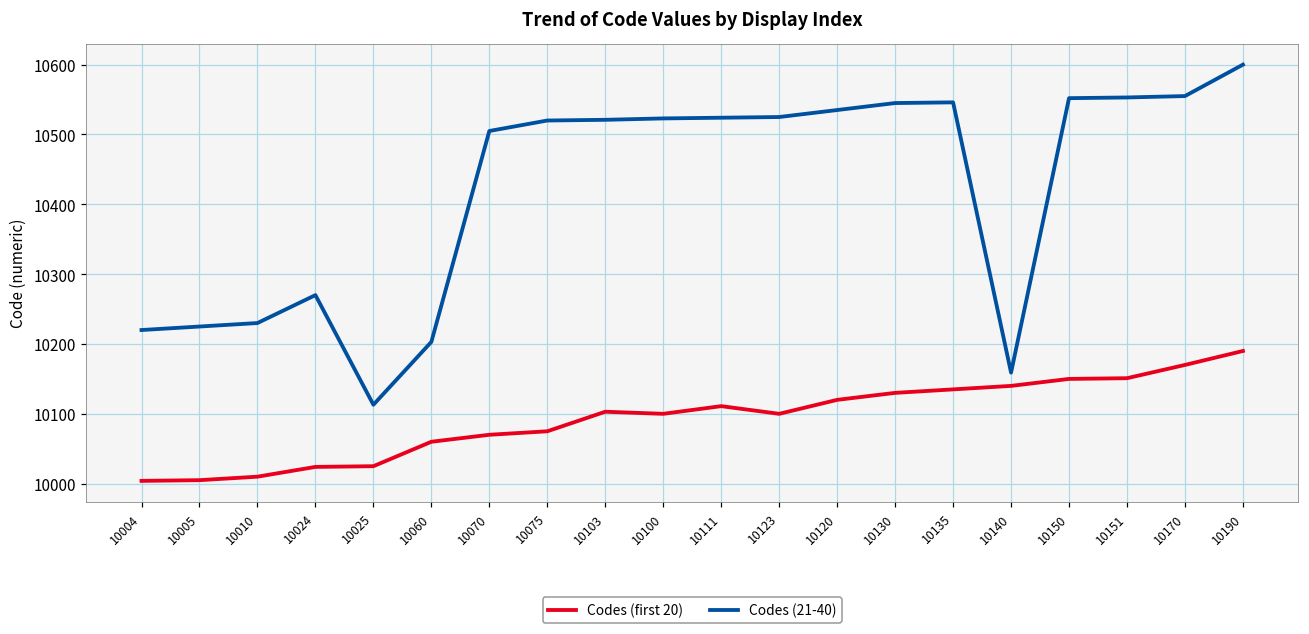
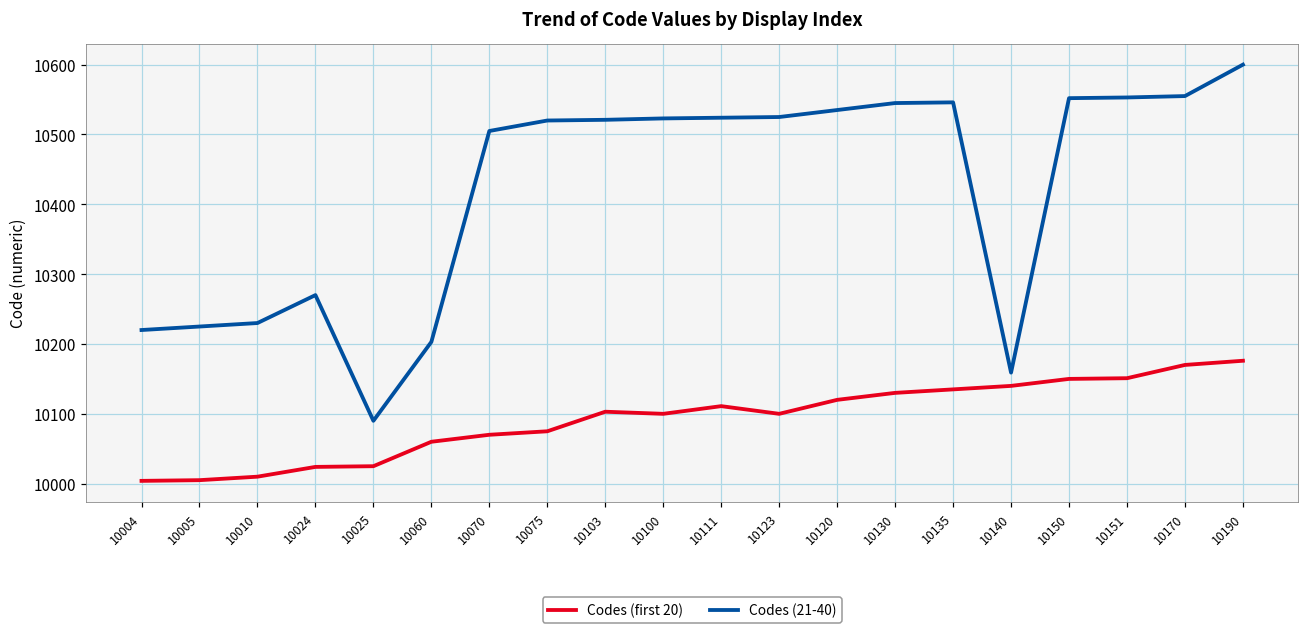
  {
    "Codes (first 20)": {
      "10004": 10000,
      "10005": 10010,
      "10010": 10010,
      "10024": 10020,
      "10025": 10030,
      "10060": 10060,
      "10070": 10070,
      "10075": 10080,
      "10103": 10100,
      "10100": 10100,
      "10111": 10110,
      "10123": 10100,
      "10120": 10120,
      "10130": 10130,
      "10135": 10140,
      "10140": 10140,
      "10150": 10150,
      "10151": 10150,
      "10170": 10170,
-     "10190": 10190
+     "10190": 10180
    },
    "Codes (21-40)": {
      "10004": 10220,
      "10005": 10230,
      "10010": 10230,
      "10024": 10270,
-     "10025": 10110,
+     "10025": 10090,
      "10060": 10200,
      "10070": 10510,
      "10075": 10520,
      "10103": 10520,
      "10100": 10520,
      "10111": 10520,
      "10123": 10530,
      "10120": 10540,
      "10130": 10550,
      "10135": 10550,
      "10140": 10160,
      "10150": 10550,
      "10151": 10550,
      "10170": 10560,
      "10190": 10600
    }
  }
